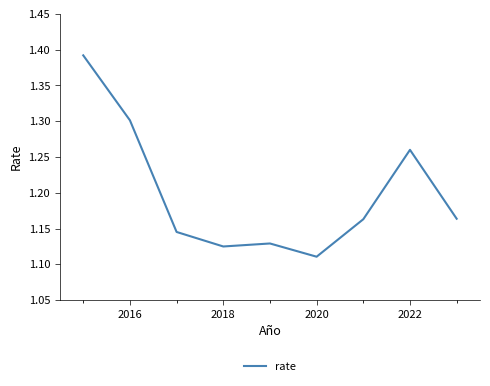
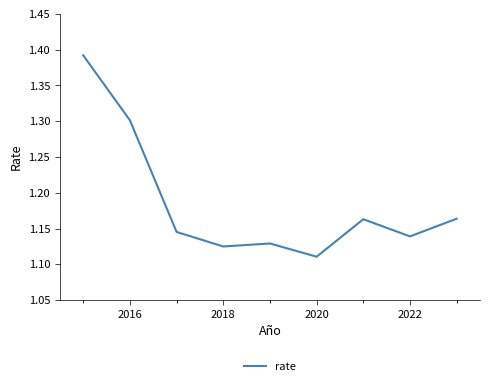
  {
    "2016": 1.30,
    "2018": 1.12,
    "2020": 1.11,
-   "2022": 1.26
+   "2022": 1.14
  }
